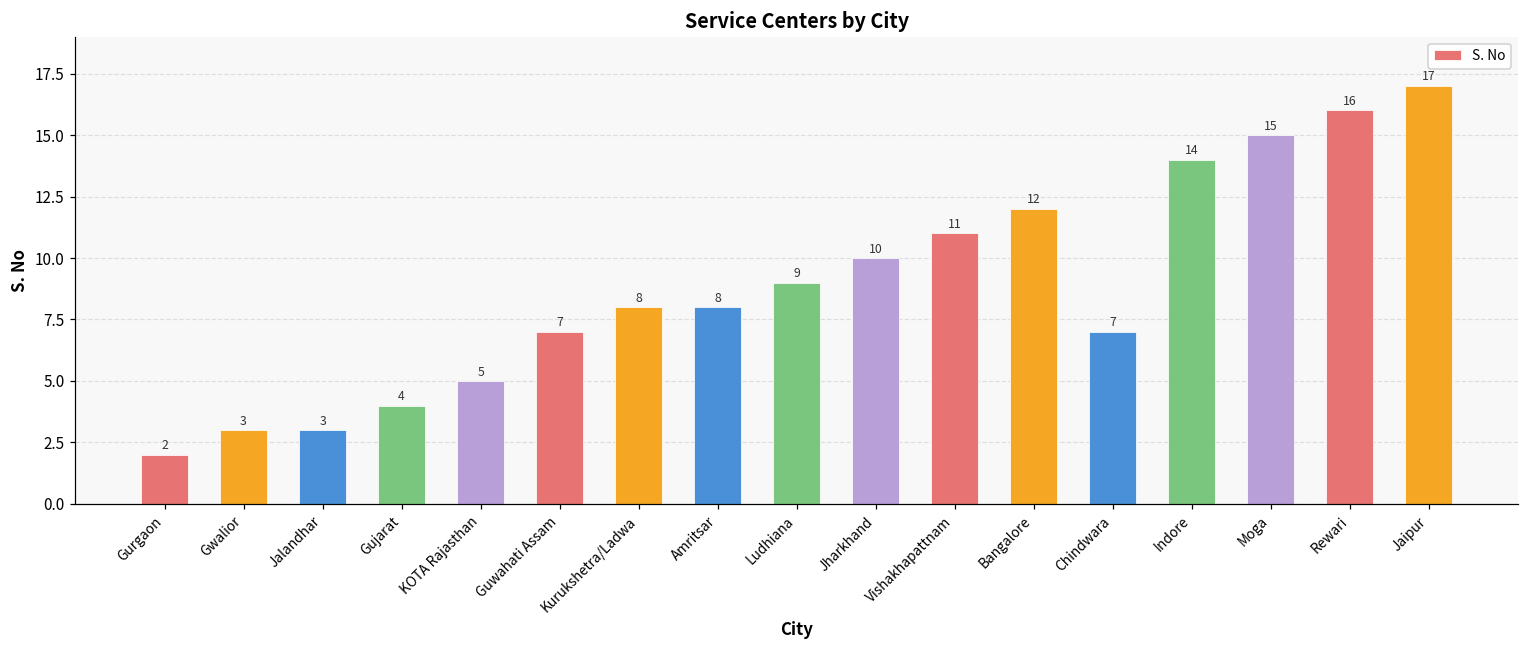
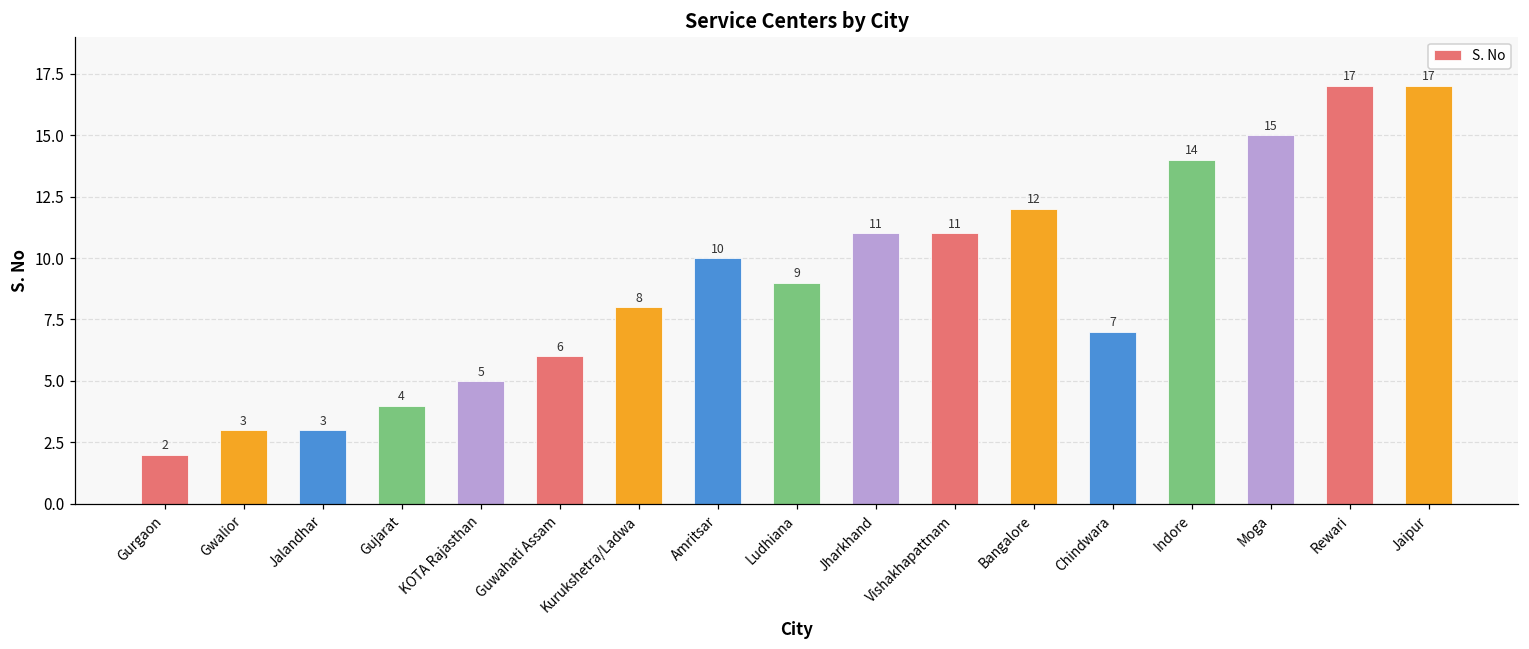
  {
    "Gurgaon": 2,
    "Gwalior": 3,
    "Jalandhar": 3,
    "Gujarat": 4,
    "KOTA Rajasthan": 5,
-   "Guwahati Assam": 7,
+   "Guwahati Assam": 6,
    "Kurukshetra/Ladwa": 8,
-   "Amritsar": 8,
+   "Amritsar": 10,
    "Ludhiana": 9,
-   "Jharkhand": 10,
+   "Jharkhand": 11,
    "Vishakhapattnam": 11,
    "Bangalore": 12,
    "Chindwara": 7,
    "Indore": 14,
    "Moga": 15,
-   "Rewari": 16,
+   "Rewari": 17,
    "Jaipur": 17
  }
